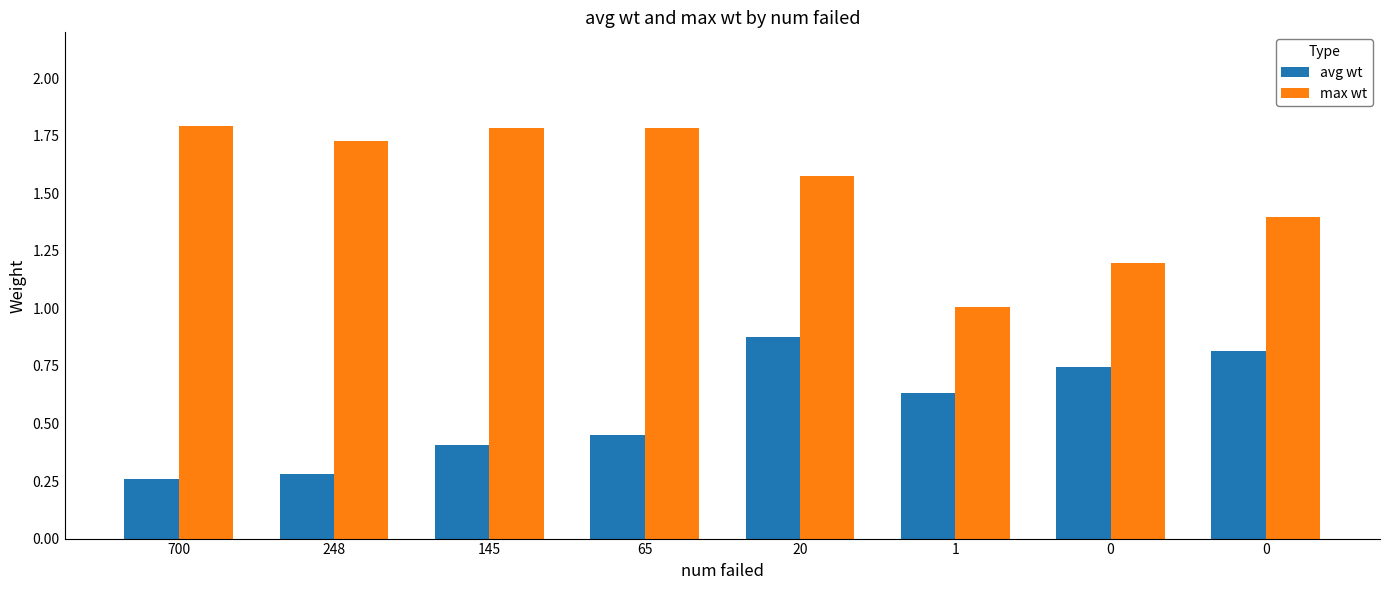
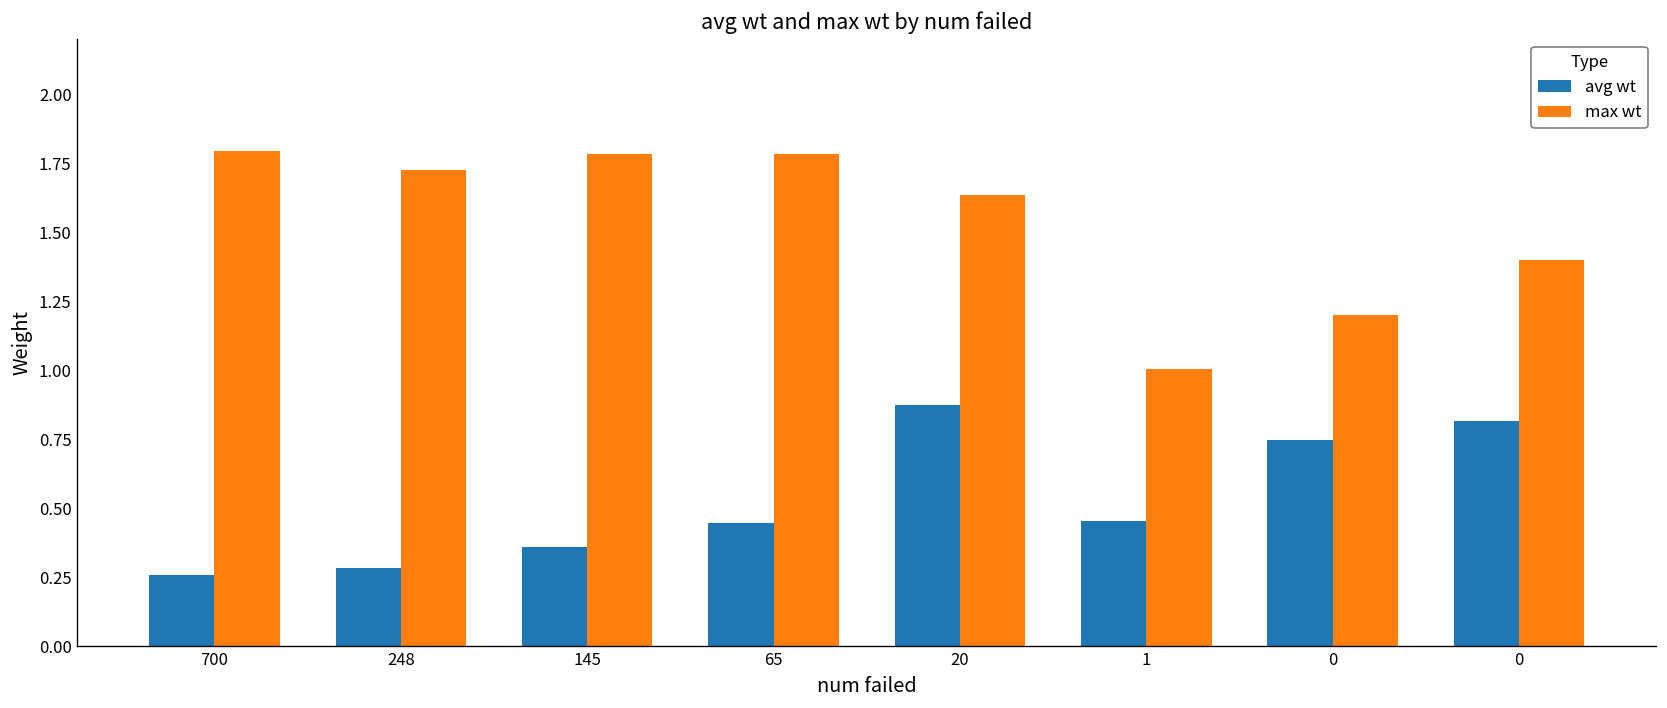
  {
    "avg wt": {
      "700": 0.26,
      "248": 0.28,
-     "145": 0.41,
+     "145": 0.36,
      "65": 0.45,
      "20": 0.88,
-     "1": 0.63
+     "1": 0.46
    },
    "max wt": {
      "700": 1.79,
      "248": 1.73,
      "145": 1.78,
      "65": 1.78,
-     "20": 1.57,
+     "20": 1.63,
      "1": 1.00
    }
  }
